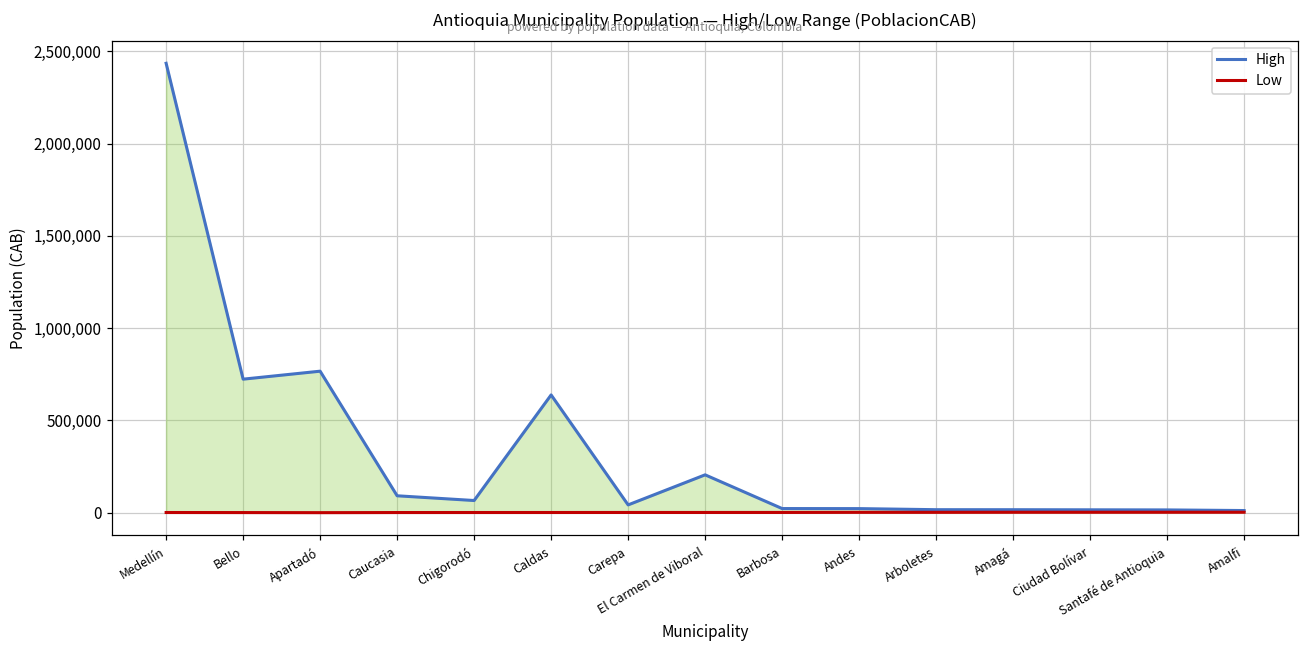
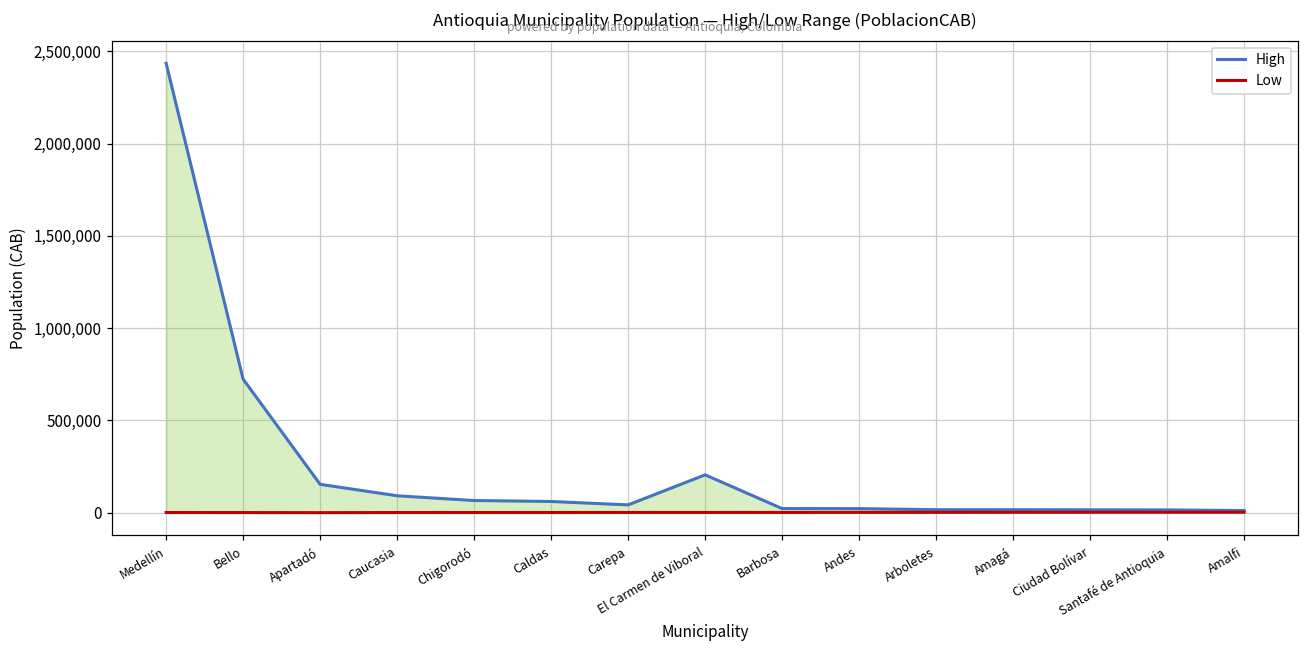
  {
    "High": {
      "Medellín": "2,430,000",
      "Bello": "720,000",
-     "Apartadó": "770,000",
+     "Apartadó": "150,000",
      "Caucasia": "90,000",
      "Chigorodó": "70,000",
-     "Caldas": "640,000",
+     "Caldas": "60,000",
      "Carepa": "40,000",
      "El Carmen de Viboral": "210,000",
      "Barbosa": "20,000",
      "Andes": "20,000"
    },
    "Low": {
      "Medellín": "0",
      "Bello": "0",
      "Apartadó": "0",
      "Caucasia": "0",
      "Chigorodó": "0",
      "Caldas": "0",
      "Carepa": "0",
      "El Carmen de Viboral": "0",
      "Barbosa": "0",
      "Andes": "0"
    }
  }
